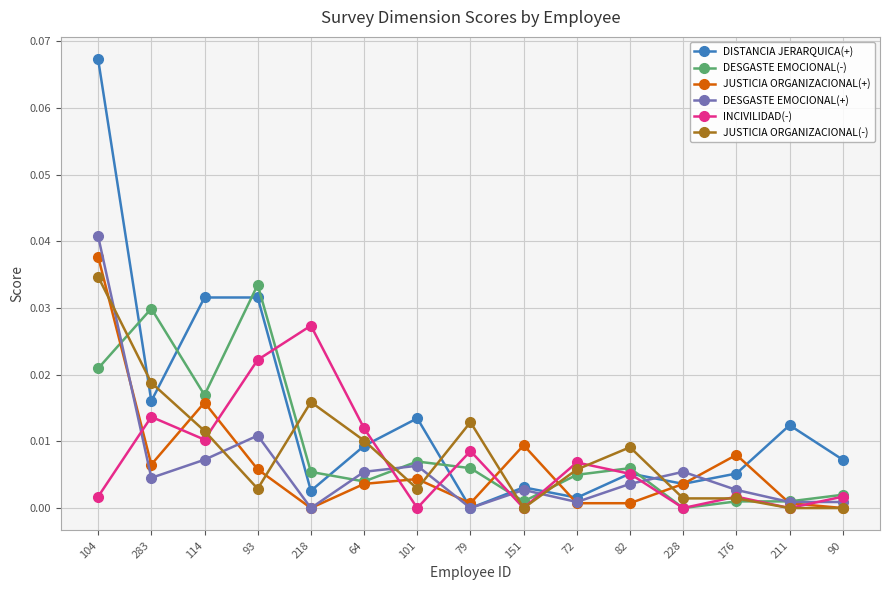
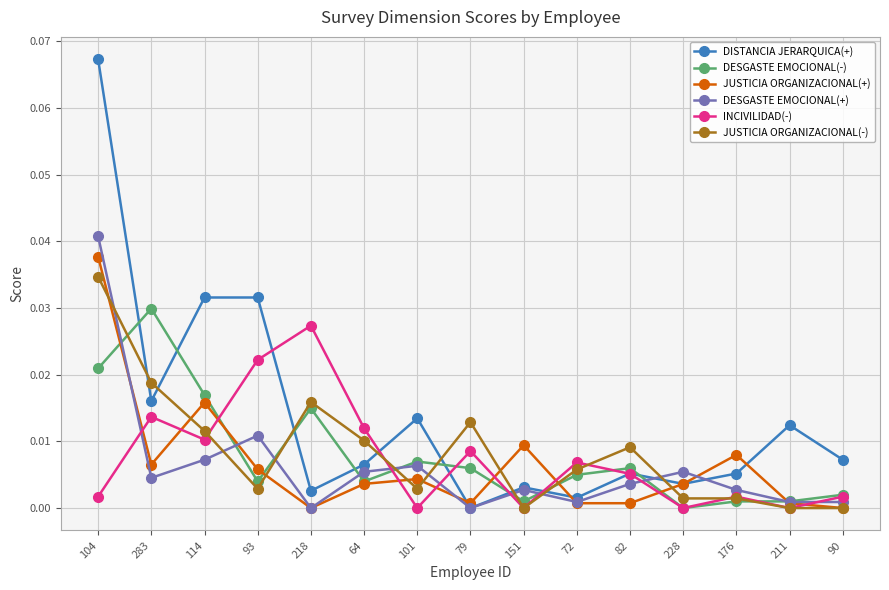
  {
    "DISTANCIA JERARQUICA(+)": {
      "104": 0.067,
      "283": 0.016,
      "114": 0.032,
      "93": 0.032,
      "218": 0.003,
-     "64": 0.009,
+     "64": 0.007,
      "101": 0.013,
      "151": 0.003,
      "72": 0.002,
      "176": 0.005,
      "211": 0.012,
      "90": 0.007
    },
    "DESGASTE EMOCIONAL(-)": {
      "104": 0.021,
      "283": 0.030,
      "114": 0.017,
-     "93": 0.033,
-     "218": 0.005,
+     "93": 0.004,
+     "218": 0.015,
      "101": 0.007,
      "79": 0.006,
      "151": 0.001,
      "72": 0.005,
      "82": 0.006,
      "176": 0.001
    },
    "JUSTICIA ORGANIZACIONAL(+)": {
      "104": 0.038,
      "283": 0.007,
      "114": 0.016,
      "93": 0.006,
      "101": 0.004,
      "79": 0.001,
      "151": 0.009,
      "82": 0.001,
      "176": 0.008
    },
    "DESGASTE EMOCIONAL(+)": {
      "104": 0.041,
      "283": 0.005,
      "114": 0.007,
      "93": 0.011,
      "64": 0.005,
      "101": 0.006,
      "151": 0.003,
      "82": 0.004,
      "228": 0.005,
      "176": 0.003,
      "90": 0.001
    },
    "INCIVILIDAD(-)": {
      "104": 0.002,
      "283": 0.014,
      "114": 0.010,
      "93": 0.022,
      "218": 0.027,
      "64": 0.012,
      "101": 0.000,
      "79": 0.009,
      "72": 0.007
    },
    "JUSTICIA ORGANIZACIONAL(-)": {
      "104": 0.035,
      "283": 0.019,
      "114": 0.012,
      "93": 0.003,
      "218": 0.016,
      "64": 0.010,
      "101": 0.003,
      "79": 0.013,
      "72": 0.006,
      "82": 0.009,
      "228": 0.001
    }
  }
